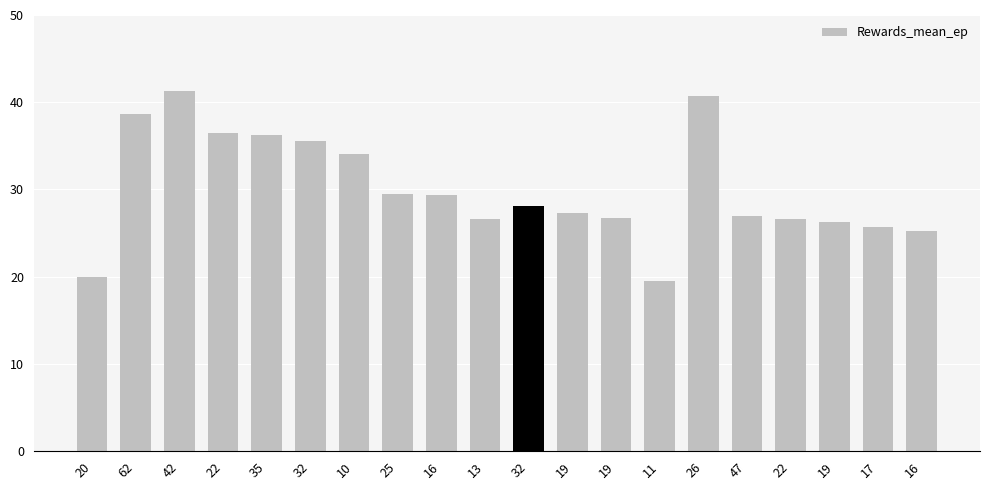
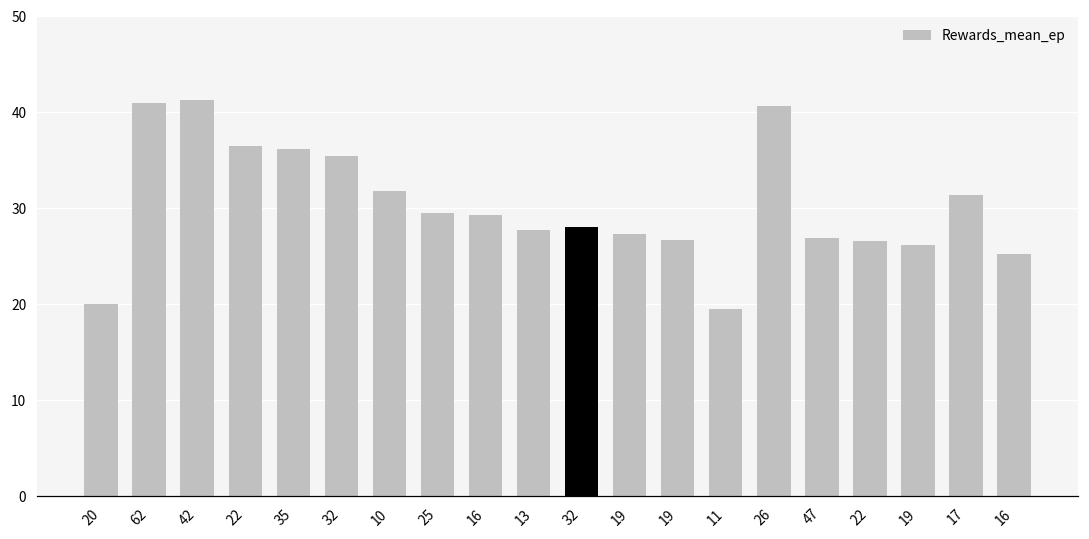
  {
    "20": 20,
-   "62": 39,
+   "62": 41,
    "42": 41,
    "35": 36,
-   "10": 34,
+   "10": 32,
    "25": 30,
-   "13": 27,
+   "13": 28,
    "11": 20,
    "26": 41,
    "47": 27,
-   "17": 26
+   "17": 31
  }
